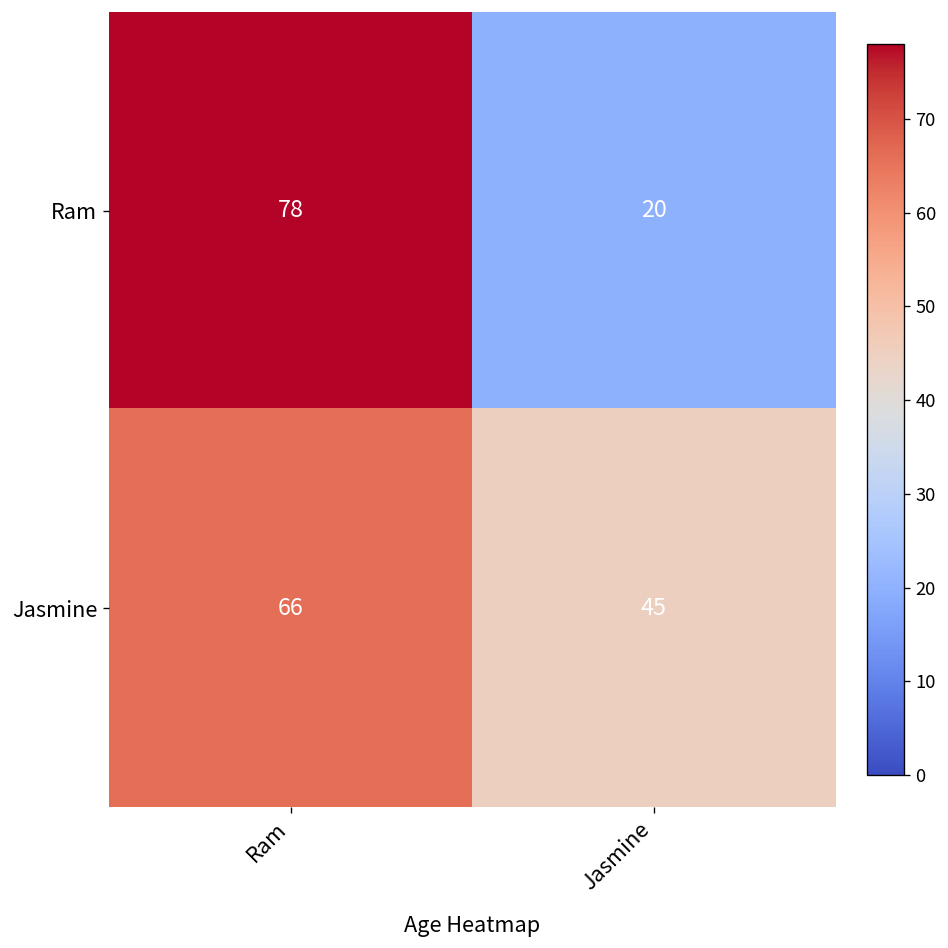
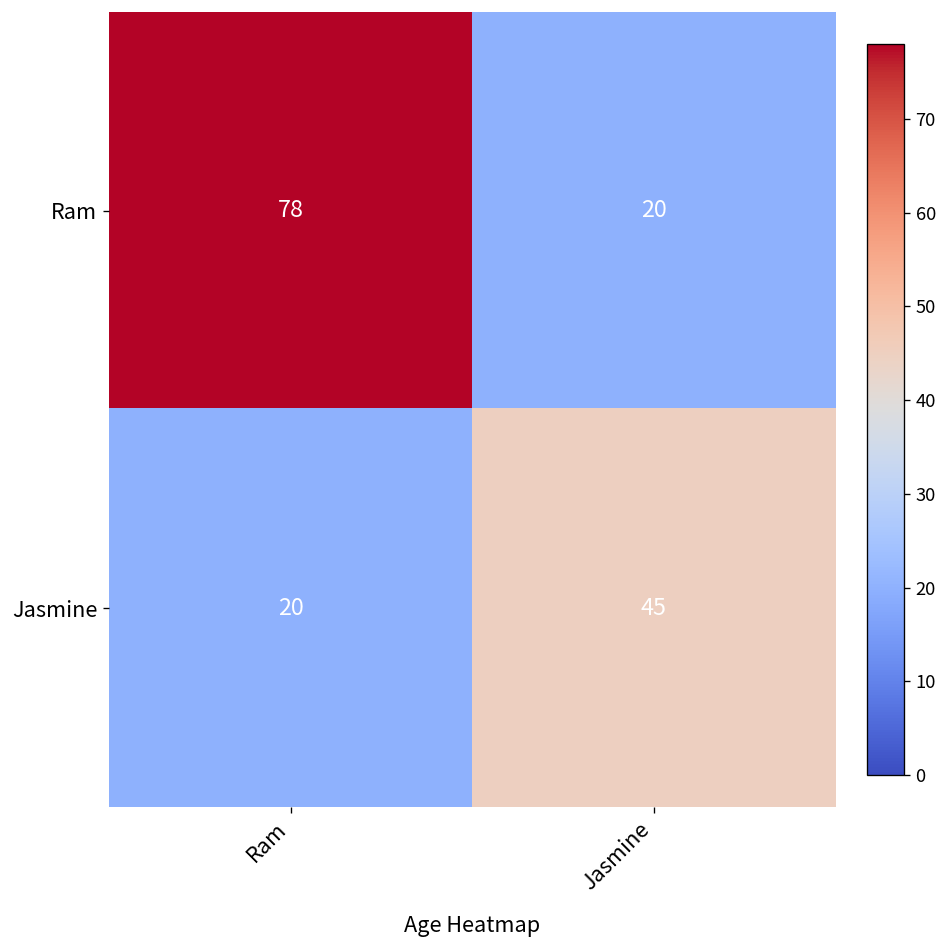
  {
    "Ram": {
      "Ram": 78,
      "Jasmine": 20
    },
    "Jasmine": {
-     "Ram": 66,
+     "Ram": 20,
      "Jasmine": 45
    }
  }
